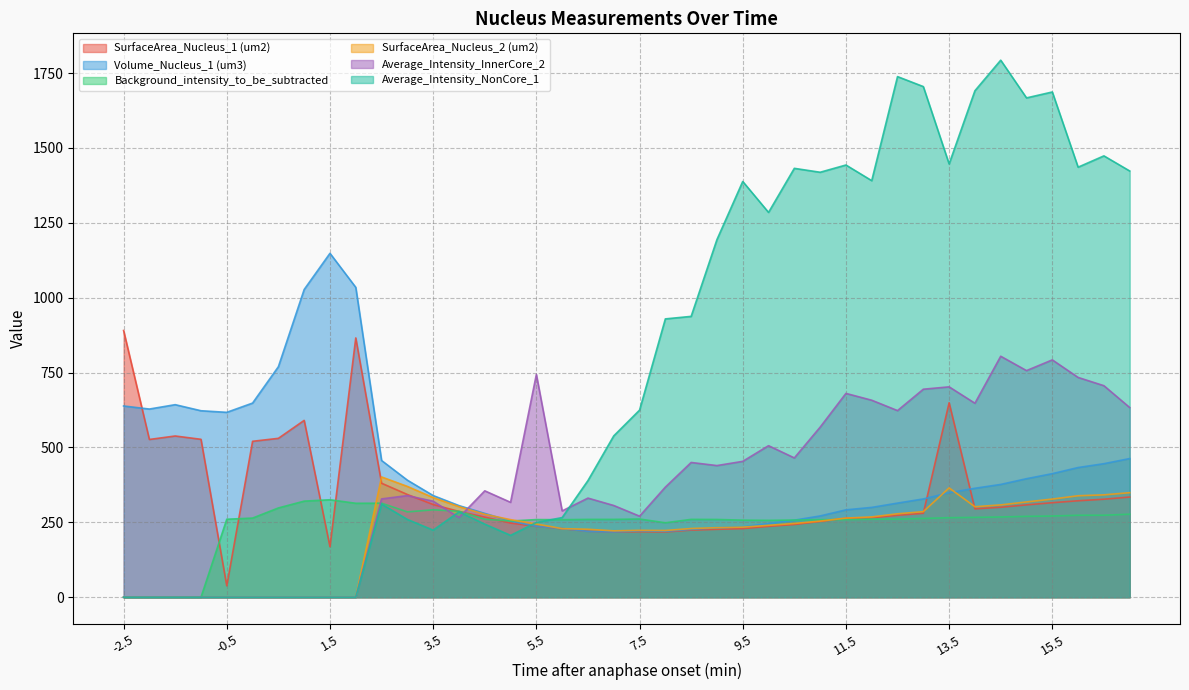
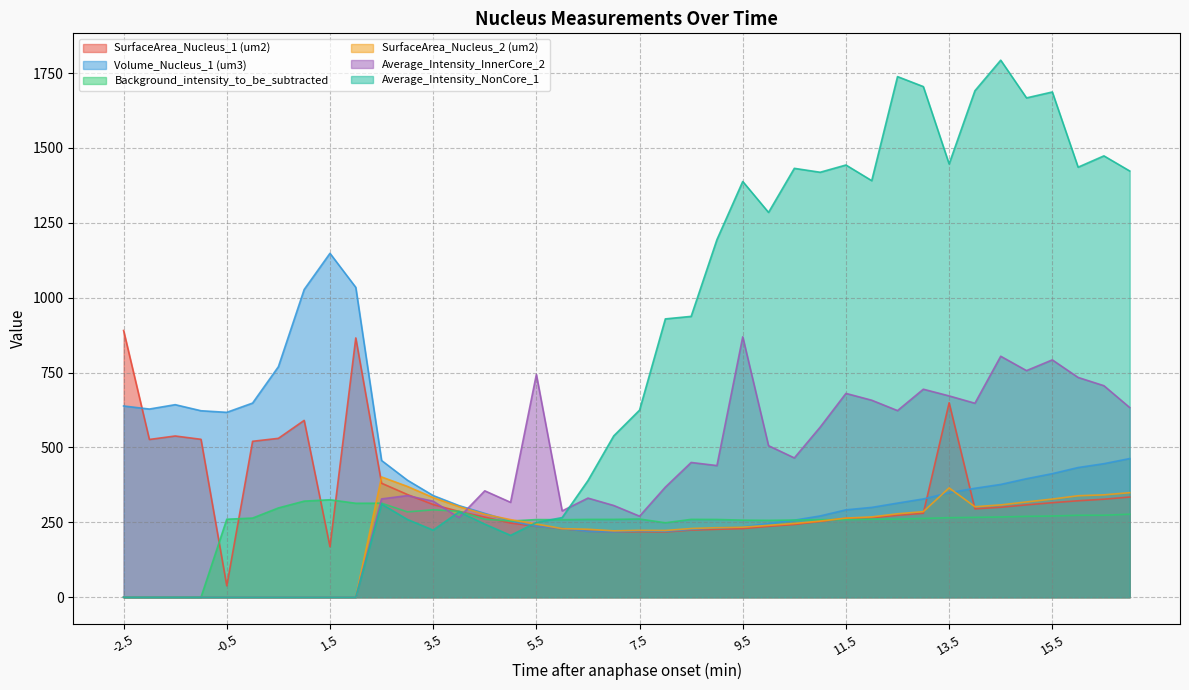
  {
    "SurfaceArea_Nucleus_1 (um2)": {
      "-2.5": 890,
      "-0.5": 40,
      "1.5": 170,
      "3.5": 310,
      "13.5": 650,
      "15.5": 320
    },
    "SurfaceArea_Nucleus_2 (um2)": {
      "13.5": 360,
      "15.5": 330
    },
    "Average_Intensity_InnerCore_2": {
      "3.5": 320,
      "5.5": 740,
      "7.5": 270,
-     "9.5": 450,
+     "9.5": 870,
      "11.5": 680,
-     "13.5": 700,
+     "13.5": 670,
      "15.5": 790
    }
  }
